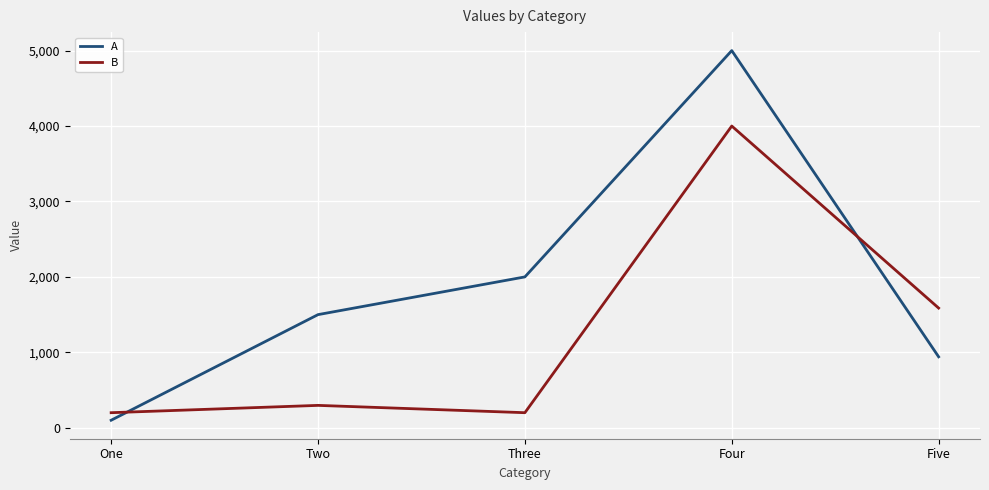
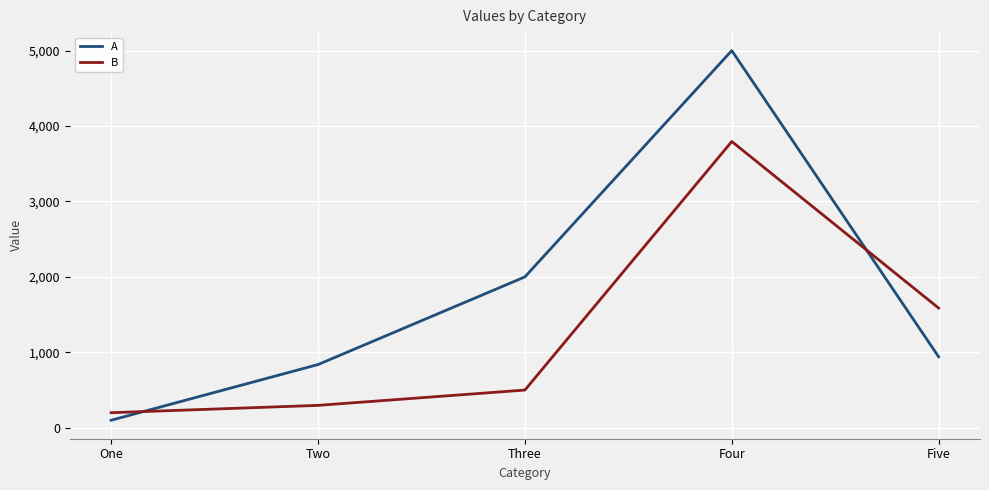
  {
    "A": {
      "One": "100",
-     "Two": "1,500",
+     "Two": "800",
      "Three": "2,000",
      "Four": "5,000",
      "Five": "900"
    },
    "B": {
      "One": "200",
      "Two": "300",
-     "Three": "200",
-     "Four": "4,000",
+     "Three": "500",
+     "Four": "3,800",
      "Five": "1,600"
    }
  }
